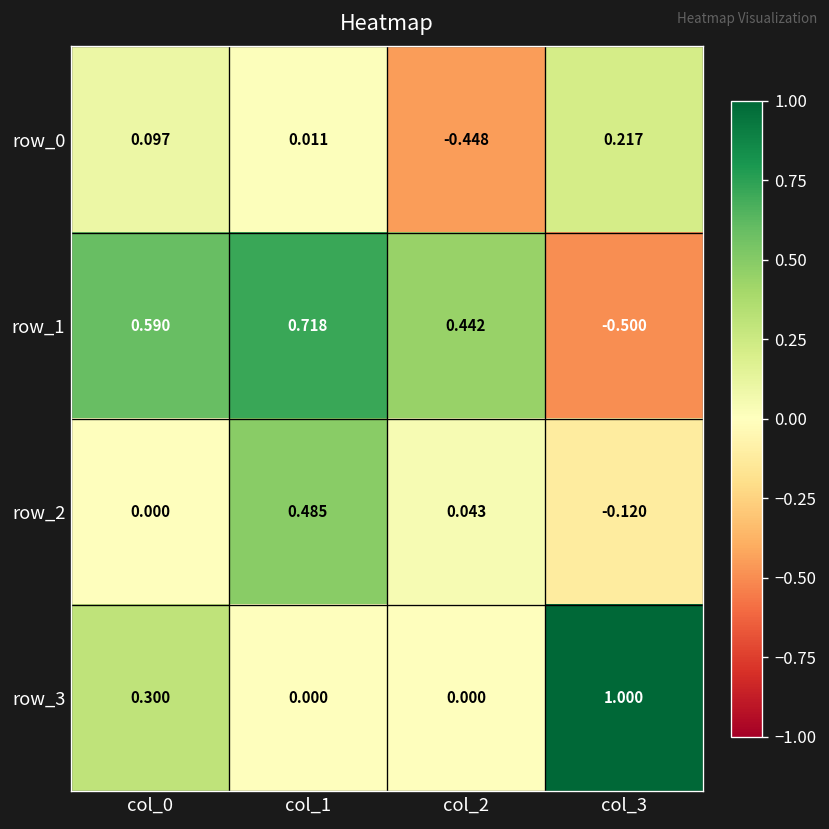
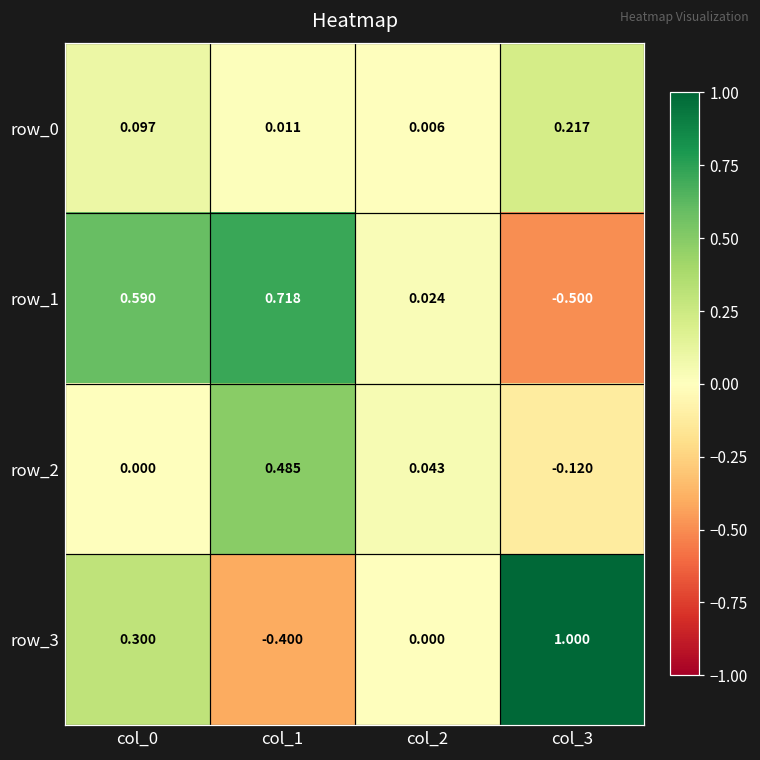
  {
    "row_0": {
      "col_0": 0.097,
      "col_1": 0.011,
-     "col_2": -0.448,
+     "col_2": 0.006,
      "col_3": 0.217
    },
    "row_1": {
      "col_0": 0.590,
      "col_1": 0.718,
-     "col_2": 0.442,
+     "col_2": 0.024,
      "col_3": -0.500
    },
    "row_2": {
      "col_0": 0.000,
      "col_1": 0.485,
      "col_2": 0.043,
      "col_3": -0.120
    },
    "row_3": {
      "col_0": 0.300,
-     "col_1": 0.000,
+     "col_1": -0.400,
      "col_2": 0.000,
      "col_3": 1.000
    }
  }
